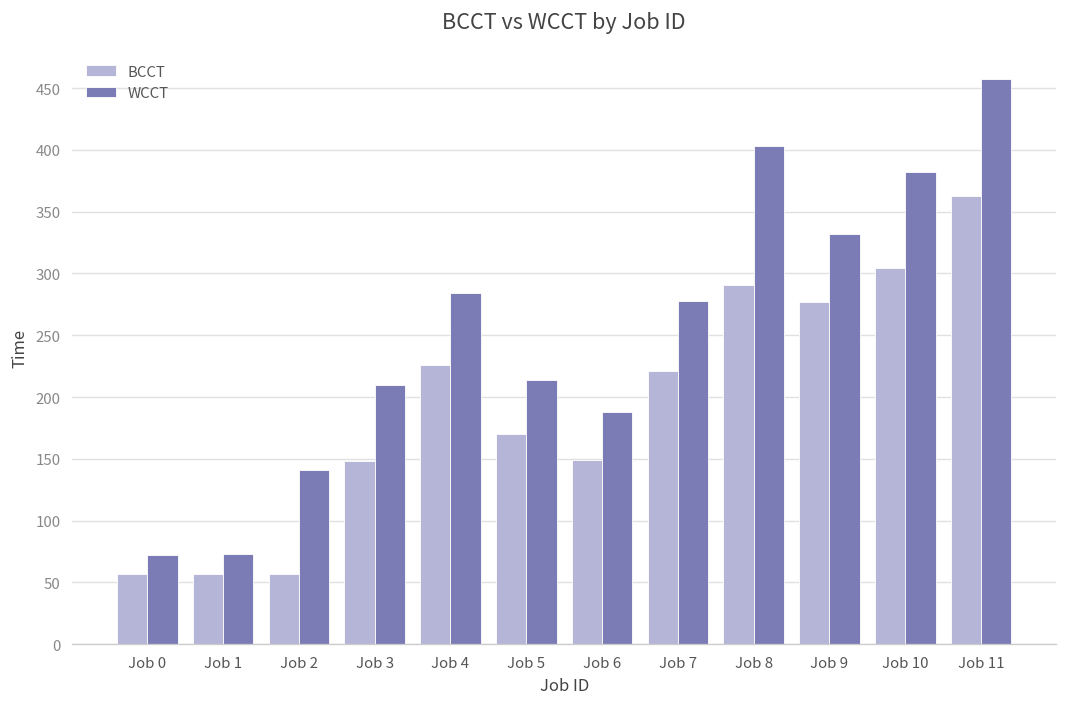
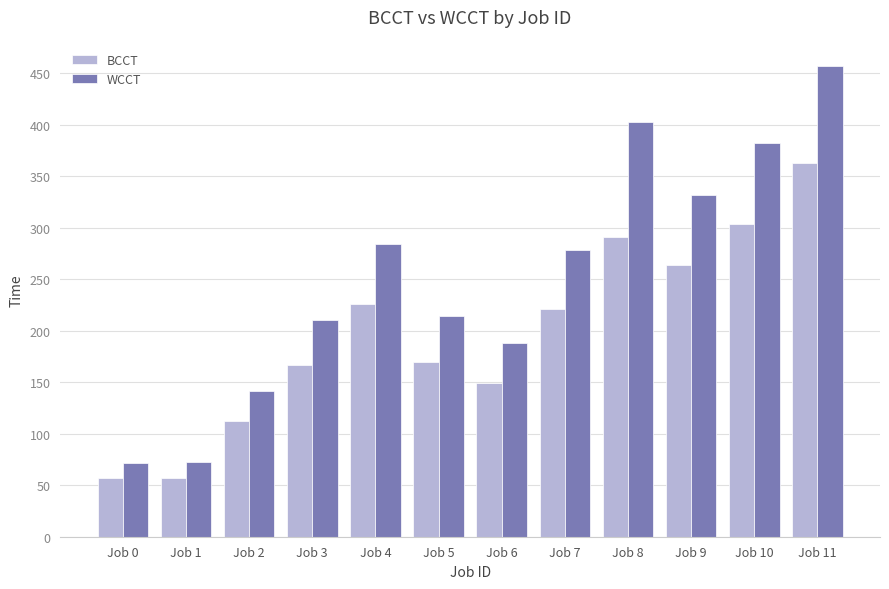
  {
    "BCCT": {
      "Job 0": 57,
      "Job 1": 57,
-     "Job 2": 57,
-     "Job 3": 148,
+     "Job 2": 112,
+     "Job 3": 167,
      "Job 4": 226,
      "Job 5": 170,
      "Job 6": 149,
      "Job 7": 221,
      "Job 8": 291,
-     "Job 9": 277,
+     "Job 9": 264,
      "Job 10": 304,
      "Job 11": 363
    },
    "WCCT": {
      "Job 0": 72,
      "Job 1": 73,
      "Job 2": 141,
      "Job 3": 210,
      "Job 4": 284,
      "Job 5": 214,
      "Job 6": 188,
      "Job 7": 278,
      "Job 8": 403,
      "Job 9": 332,
      "Job 10": 382,
      "Job 11": 457
    }
  }
